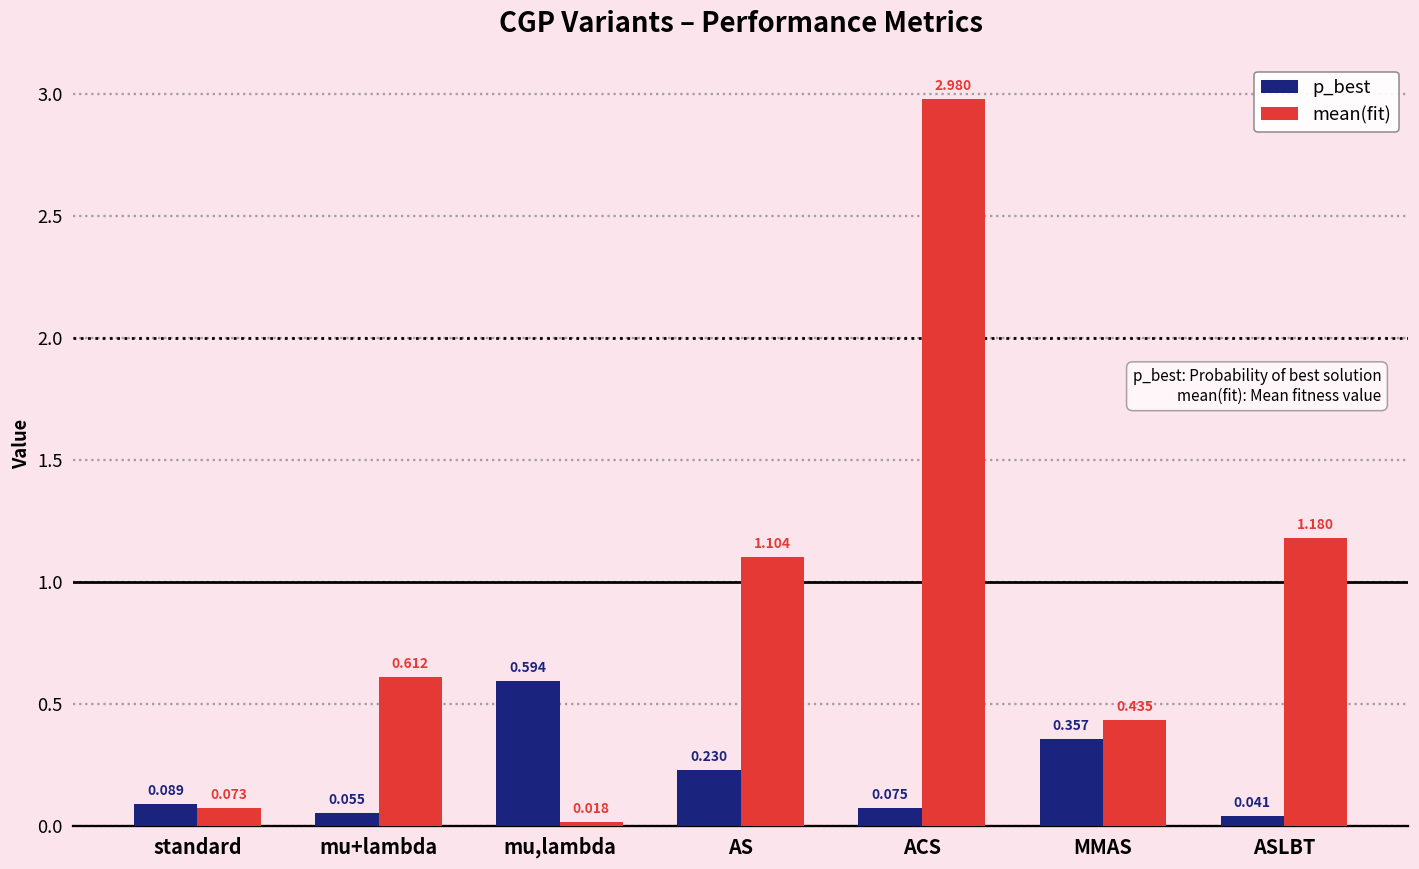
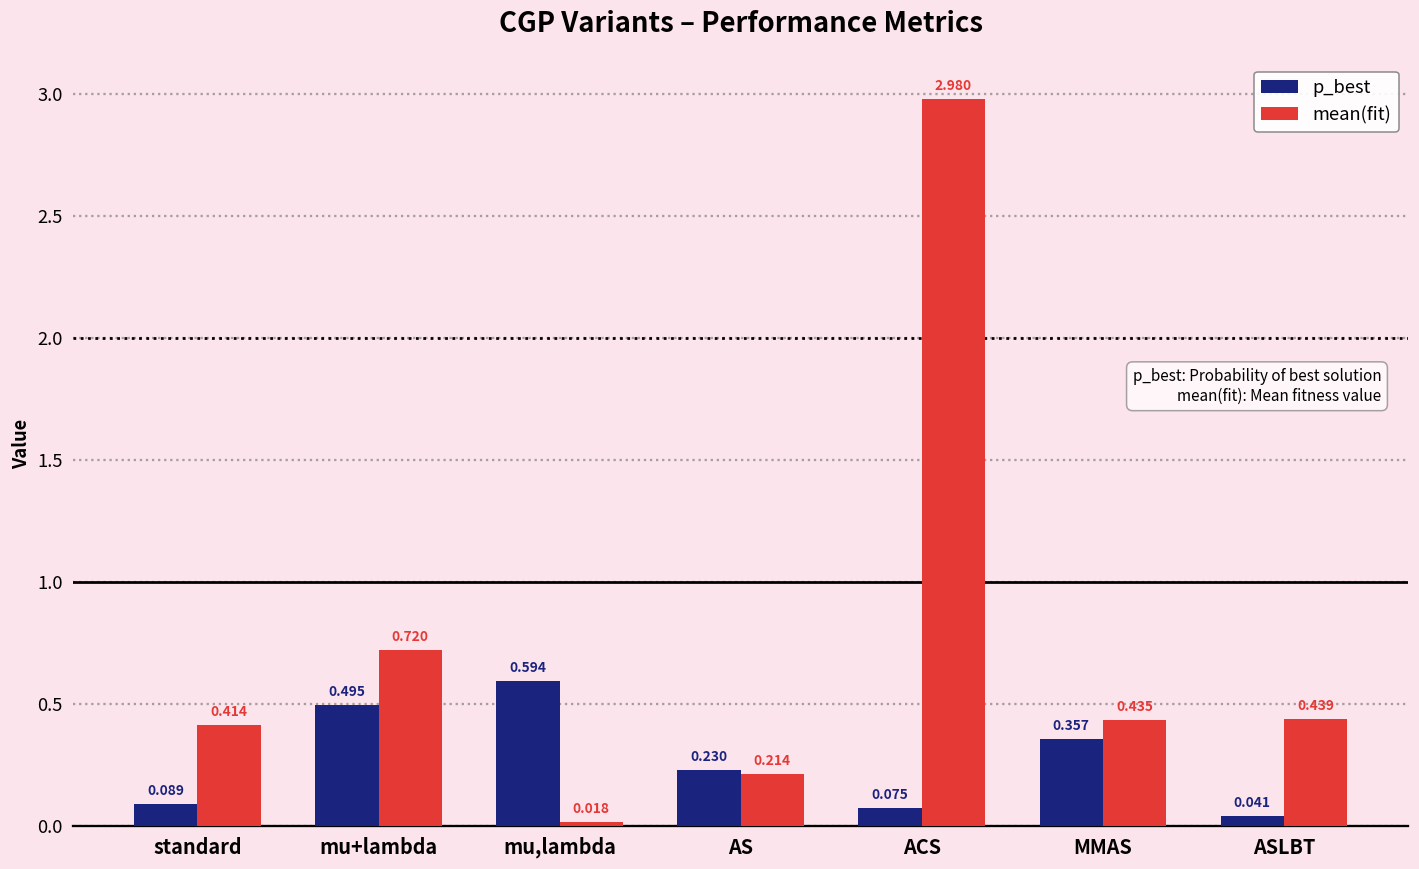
  {
    "p_best": {
      "standard": 0.089,
-     "mu+lambda": 0.055,
+     "mu+lambda": 0.495,
      "mu,lambda": 0.594,
      "AS": 0.230,
      "ACS": 0.075,
      "MMAS": 0.357,
      "ASLBT": 0.041
    },
    "mean(fit)": {
-     "standard": 0.073,
-     "mu+lambda": 0.612,
+     "standard": 0.414,
+     "mu+lambda": 0.720,
      "mu,lambda": 0.018,
-     "AS": 1.104,
+     "AS": 0.214,
      "ACS": 2.980,
      "MMAS": 0.435,
-     "ASLBT": 1.180
+     "ASLBT": 0.439
    }
  }
